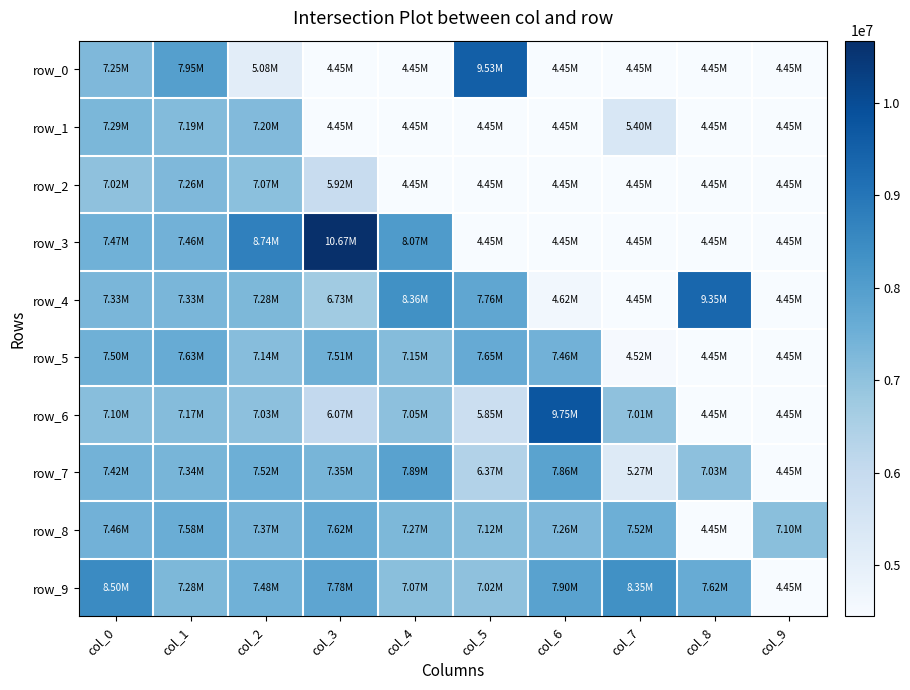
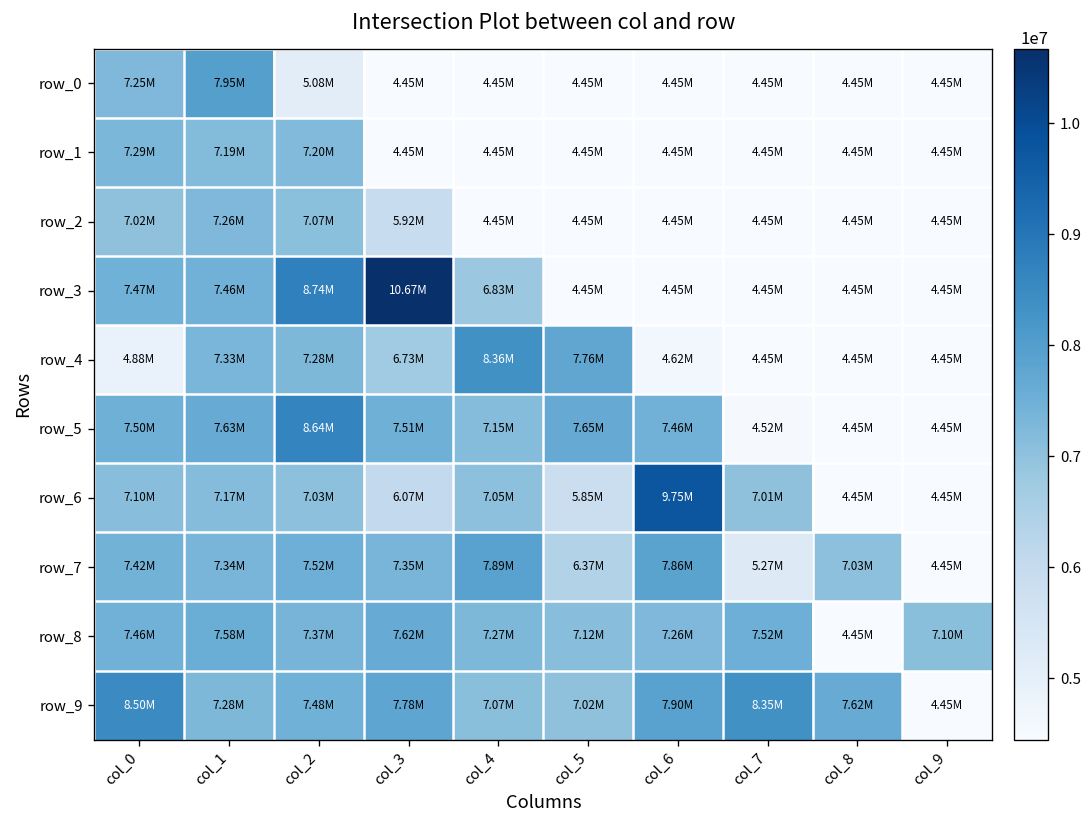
  {
    "row_0": {
      "col_0": "7.25M",
      "col_1": "7.95M",
      "col_2": "5.08M",
      "col_3": "4.45M",
      "col_4": "4.45M",
-     "col_5": "9.53M",
+     "col_5": "4.45M",
      "col_6": "4.45M",
      "col_7": "4.45M",
      "col_8": "4.45M",
      "col_9": "4.45M"
    },
    "row_1": {
      "col_0": "7.29M",
      "col_1": "7.19M",
      "col_2": "7.20M",
      "col_3": "4.45M",
      "col_4": "4.45M",
      "col_5": "4.45M",
      "col_6": "4.45M",
-     "col_7": "5.40M",
+     "col_7": "4.45M",
      "col_8": "4.45M",
      "col_9": "4.45M"
    },
    "row_2": {
      "col_0": "7.02M",
      "col_1": "7.26M",
      "col_2": "7.07M",
      "col_3": "5.92M",
      "col_4": "4.45M",
      "col_5": "4.45M",
      "col_6": "4.45M",
      "col_7": "4.45M",
      "col_8": "4.45M",
      "col_9": "4.45M"
    },
    "row_3": {
      "col_0": "7.47M",
      "col_1": "7.46M",
      "col_2": "8.74M",
      "col_3": "10.67M",
-     "col_4": "8.07M",
+     "col_4": "6.83M",
      "col_5": "4.45M",
      "col_6": "4.45M",
      "col_7": "4.45M",
      "col_8": "4.45M",
      "col_9": "4.45M"
    },
    "row_4": {
-     "col_0": "7.33M",
+     "col_0": "4.88M",
      "col_1": "7.33M",
      "col_2": "7.28M",
      "col_3": "6.73M",
      "col_4": "8.36M",
      "col_5": "7.76M",
      "col_6": "4.62M",
      "col_7": "4.45M",
-     "col_8": "9.35M",
+     "col_8": "4.45M",
      "col_9": "4.45M"
    },
    "row_5": {
      "col_0": "7.50M",
      "col_1": "7.63M",
-     "col_2": "7.14M",
+     "col_2": "8.64M",
      "col_3": "7.51M",
      "col_4": "7.15M",
      "col_5": "7.65M",
      "col_6": "7.46M",
      "col_7": "4.52M",
      "col_8": "4.45M",
      "col_9": "4.45M"
    },
    "row_6": {
      "col_0": "7.10M",
      "col_1": "7.17M",
      "col_2": "7.03M",
      "col_3": "6.07M",
      "col_4": "7.05M",
      "col_5": "5.85M",
      "col_6": "9.75M",
      "col_7": "7.01M",
      "col_8": "4.45M",
      "col_9": "4.45M"
    },
    "row_7": {
      "col_0": "7.42M",
      "col_1": "7.34M",
      "col_2": "7.52M",
      "col_3": "7.35M",
      "col_4": "7.89M",
      "col_5": "6.37M",
      "col_6": "7.86M",
      "col_7": "5.27M",
      "col_8": "7.03M",
      "col_9": "4.45M"
    },
    "row_8": {
      "col_0": "7.46M",
      "col_1": "7.58M",
      "col_2": "7.37M",
      "col_3": "7.62M",
      "col_4": "7.27M",
      "col_5": "7.12M",
      "col_6": "7.26M",
      "col_7": "7.52M",
      "col_8": "4.45M",
      "col_9": "7.10M"
    },
    "row_9": {
      "col_0": "8.50M",
      "col_1": "7.28M",
      "col_2": "7.48M",
      "col_3": "7.78M",
      "col_4": "7.07M",
      "col_5": "7.02M",
      "col_6": "7.90M",
      "col_7": "8.35M",
      "col_8": "7.62M",
      "col_9": "4.45M"
    }
  }
